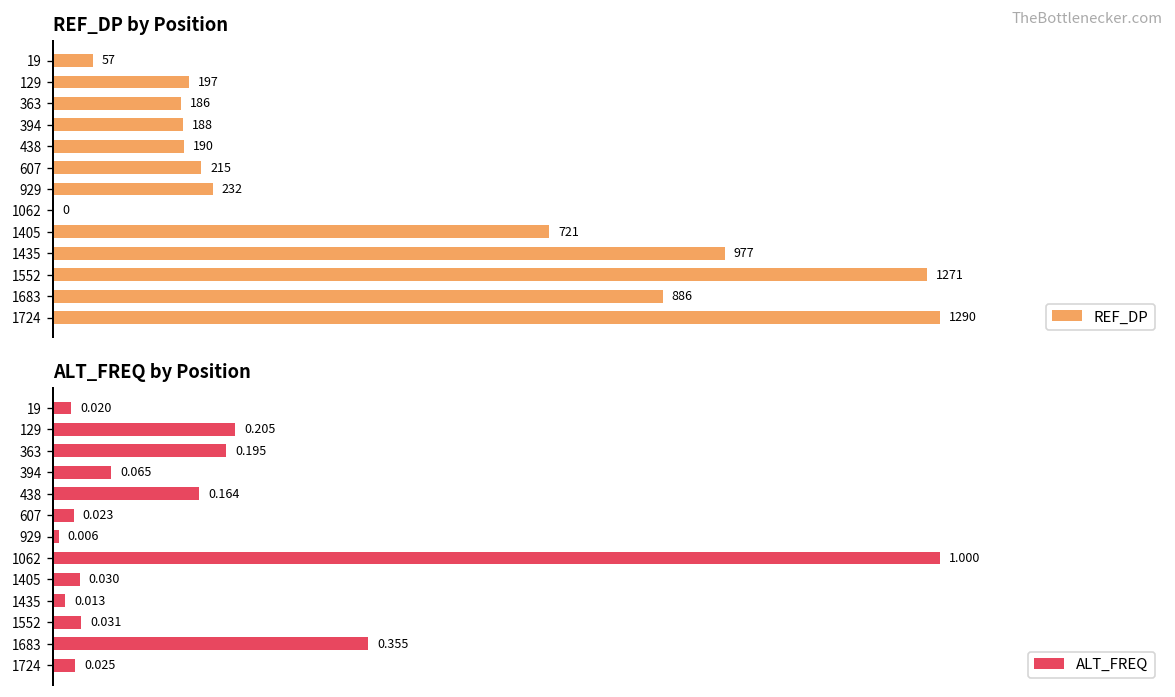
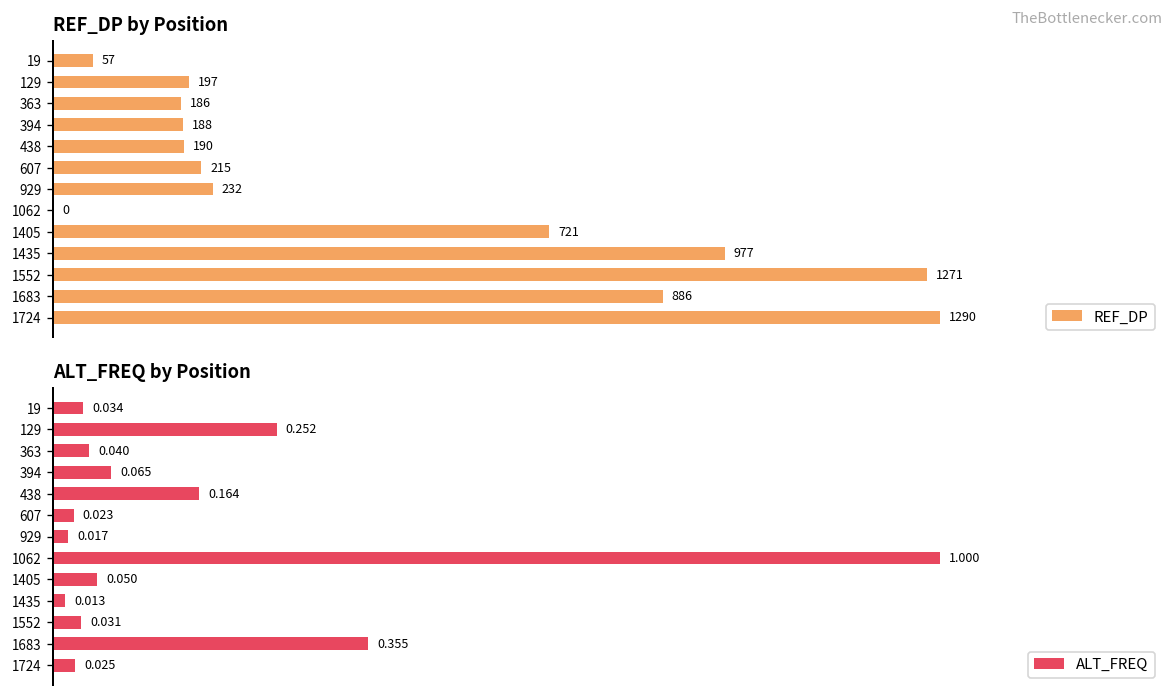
  {
    "REF_DP by Position": {
      "1062": 0
    },
    "ALT_FREQ by Position": {
-     "19": 0.020,
-     "129": 0.205,
-     "363": 0.195,
+     "19": 0.034,
+     "129": 0.252,
+     "363": 0.040,
      "394": 0.065,
      "438": 0.164,
      "607": 0.023,
-     "929": 0.006,
+     "929": 0.017,
      "1062": 1.000,
-     "1405": 0.030,
+     "1405": 0.050,
      "1435": 0.013,
      "1552": 0.031,
      "1683": 0.355,
      "1724": 0.025
    }
  }
